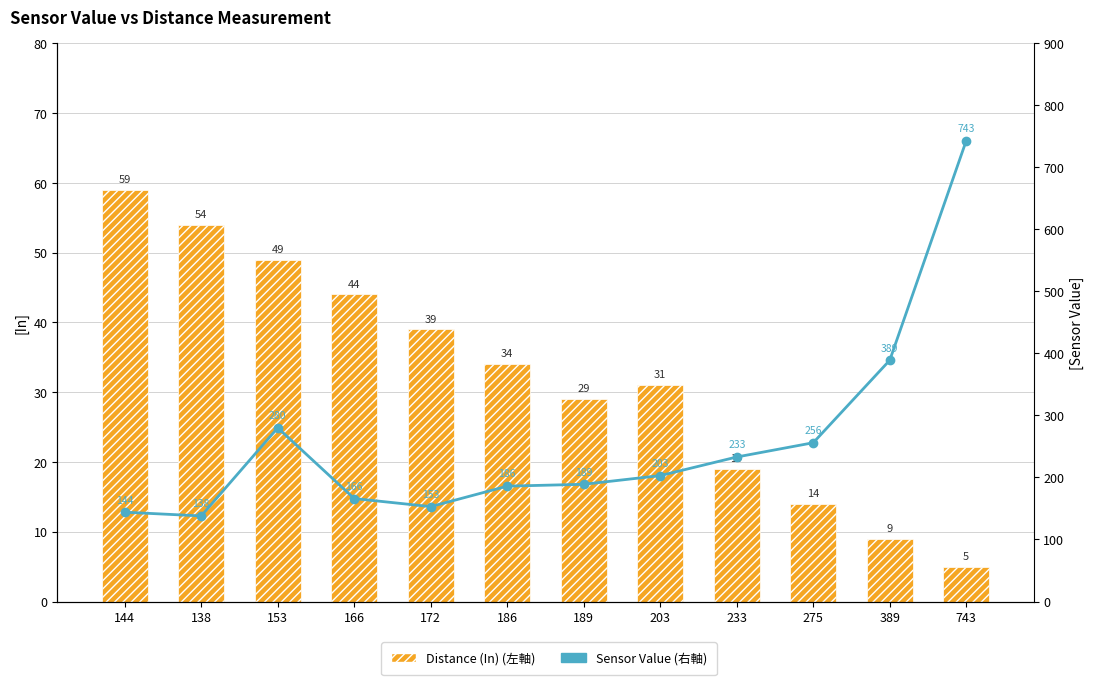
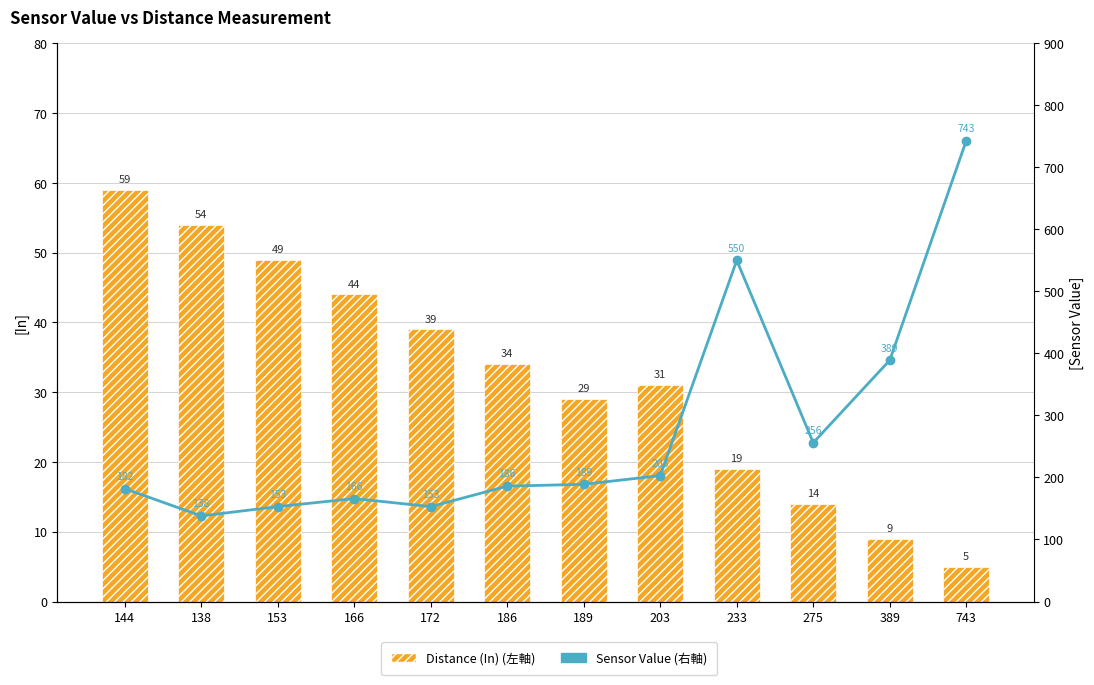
  {
    "Distance (In) (左軸)": {
      "144": 59,
      "138": 54,
      "153": 49,
      "166": 44,
      "172": 39,
      "186": 34,
      "189": 29,
      "203": 31,
      "233": 19,
      "275": 14,
      "389": 9,
      "743": 5
    },
    "Sensor Value (右軸)": {
-     "144": 144,
+     "144": 182,
      "138": 138,
-     "153": 280,
+     "153": 153,
      "166": 166,
      "172": 153,
      "186": 186,
      "189": 189,
      "203": 203,
-     "233": 233,
+     "233": 550,
      "275": 256,
      "389": 389,
      "743": 743
    }
  }
